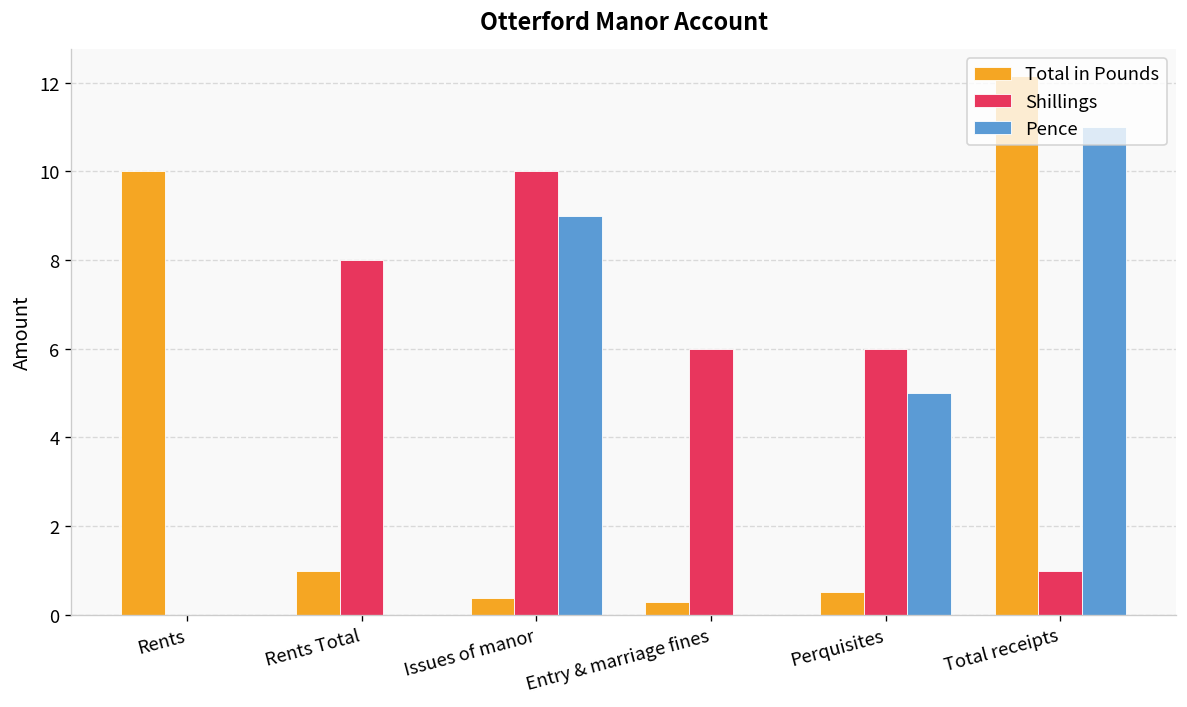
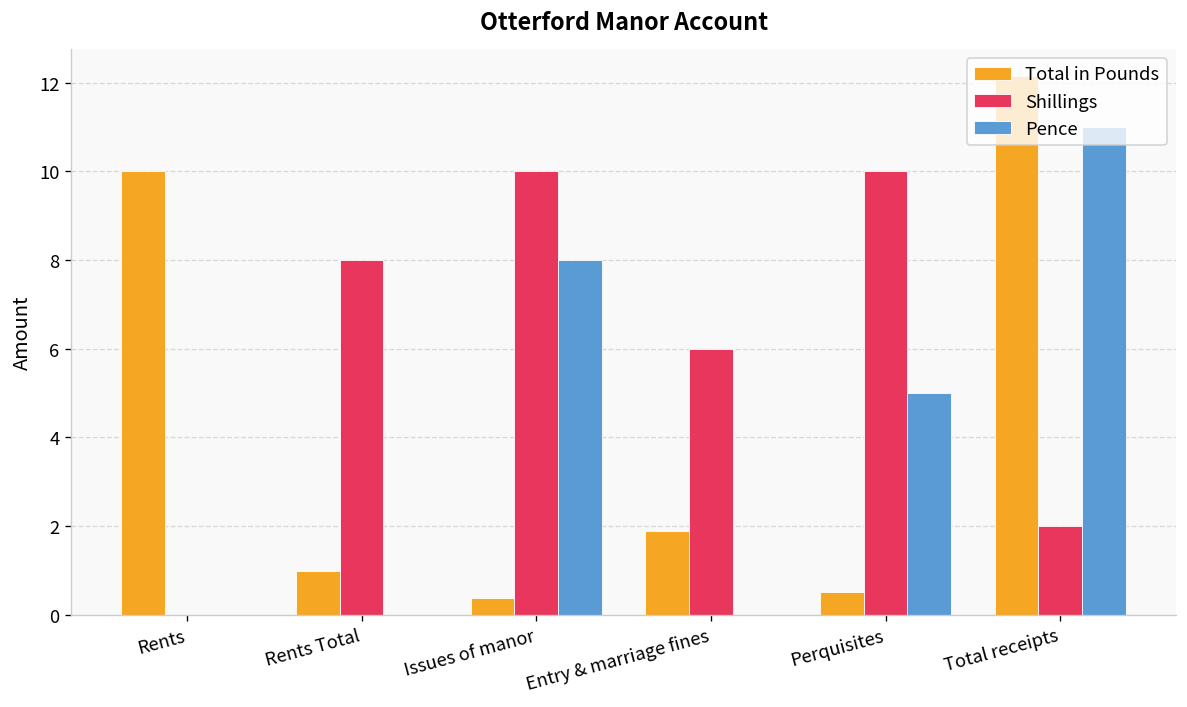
  {
    "Total in Pounds": {
      "Rents": 10.0,
      "Rents Total": 1.0,
      "Issues of manor": 0.4,
-     "Entry & marriage fines": 0.3,
+     "Entry & marriage fines": 1.9,
      "Perquisites": 0.5
    },
    "Shillings": {
      "Rents": 0,
      "Rents Total": 8,
      "Issues of manor": 10,
      "Entry & marriage fines": 6,
-     "Perquisites": 6,
-     "Total receipts": 1
+     "Perquisites": 10,
+     "Total receipts": 2
    },
    "Pence": {
      "Rents": 0,
      "Rents Total": 0,
-     "Issues of manor": 9,
+     "Issues of manor": 8,
      "Entry & marriage fines": 0,
      "Perquisites": 5
    }
  }
